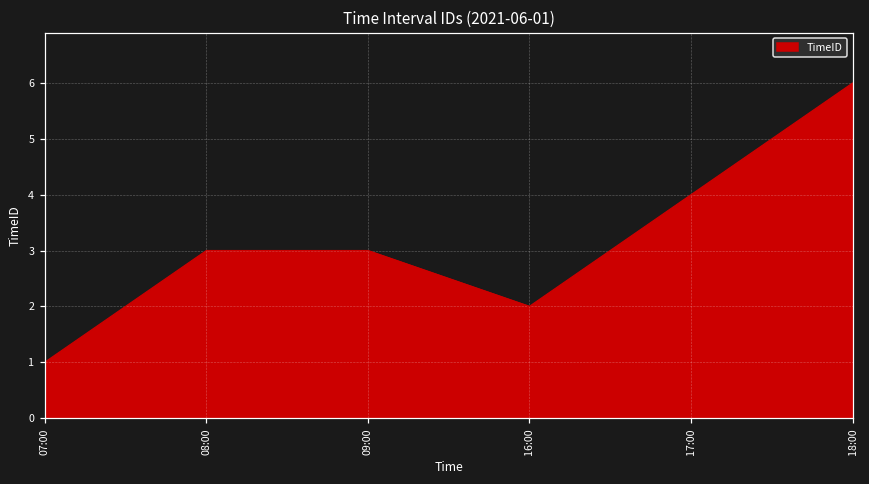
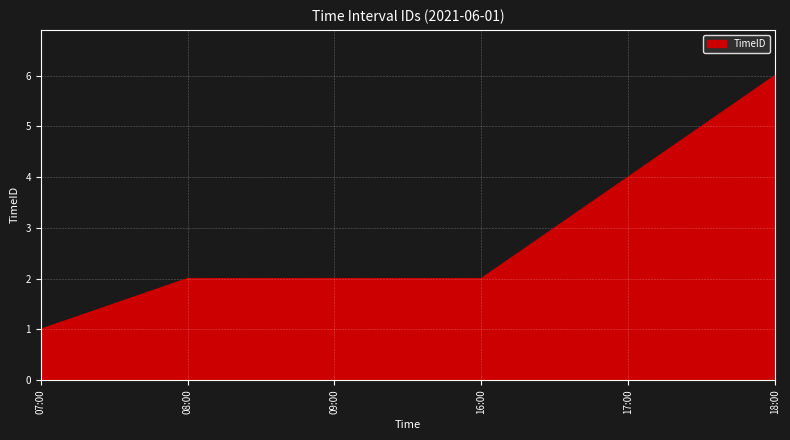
  {
    "07:00": 1,
-   "08:00": 3,
-   "09:00": 3,
+   "08:00": 2,
+   "09:00": 2,
    "16:00": 2,
    "17:00": 4,
    "18:00": 6
  }
